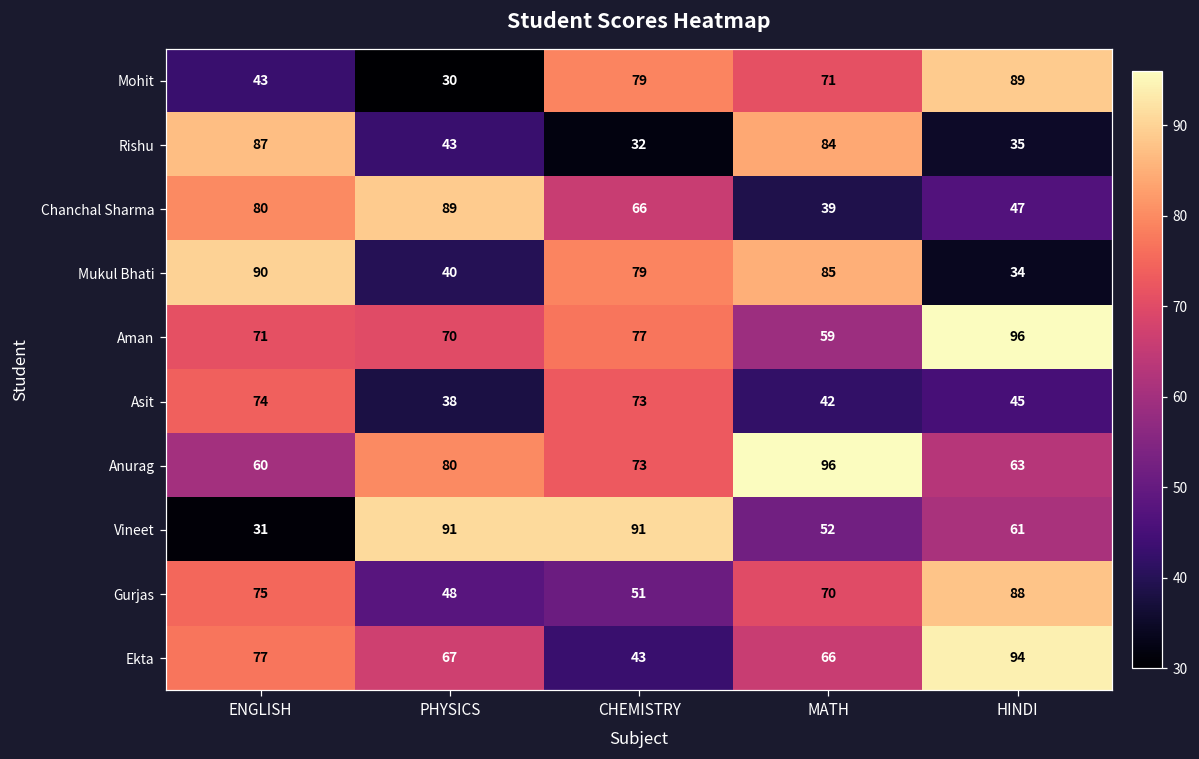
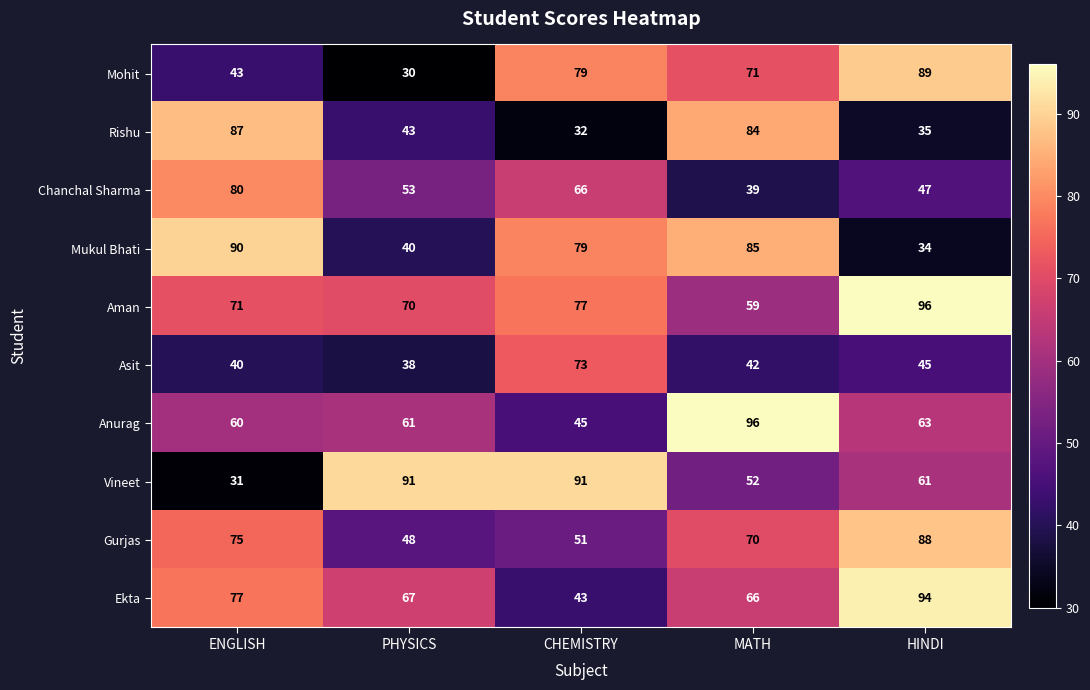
  {
    "Mohit": {
      "ENGLISH": 43,
      "PHYSICS": 30,
      "CHEMISTRY": 79,
      "MATH": 71,
      "HINDI": 89
    },
    "Rishu": {
      "ENGLISH": 87,
      "PHYSICS": 43,
      "CHEMISTRY": 32,
      "MATH": 84,
      "HINDI": 35
    },
    "Chanchal Sharma": {
      "ENGLISH": 80,
-     "PHYSICS": 89,
+     "PHYSICS": 53,
      "CHEMISTRY": 66,
      "MATH": 39,
      "HINDI": 47
    },
    "Mukul Bhati": {
      "ENGLISH": 90,
      "PHYSICS": 40,
      "CHEMISTRY": 79,
      "MATH": 85,
      "HINDI": 34
    },
    "Aman": {
      "ENGLISH": 71,
      "PHYSICS": 70,
      "CHEMISTRY": 77,
      "MATH": 59,
      "HINDI": 96
    },
    "Asit": {
-     "ENGLISH": 74,
+     "ENGLISH": 40,
      "PHYSICS": 38,
      "CHEMISTRY": 73,
      "MATH": 42,
      "HINDI": 45
    },
    "Anurag": {
      "ENGLISH": 60,
-     "PHYSICS": 80,
-     "CHEMISTRY": 73,
+     "PHYSICS": 61,
+     "CHEMISTRY": 45,
      "MATH": 96,
      "HINDI": 63
    },
    "Vineet": {
      "ENGLISH": 31,
      "PHYSICS": 91,
      "CHEMISTRY": 91,
      "MATH": 52,
      "HINDI": 61
    },
    "Gurjas": {
      "ENGLISH": 75,
      "PHYSICS": 48,
      "CHEMISTRY": 51,
      "MATH": 70,
      "HINDI": 88
    },
    "Ekta": {
      "ENGLISH": 77,
      "PHYSICS": 67,
      "CHEMISTRY": 43,
      "MATH": 66,
      "HINDI": 94
    }
  }
